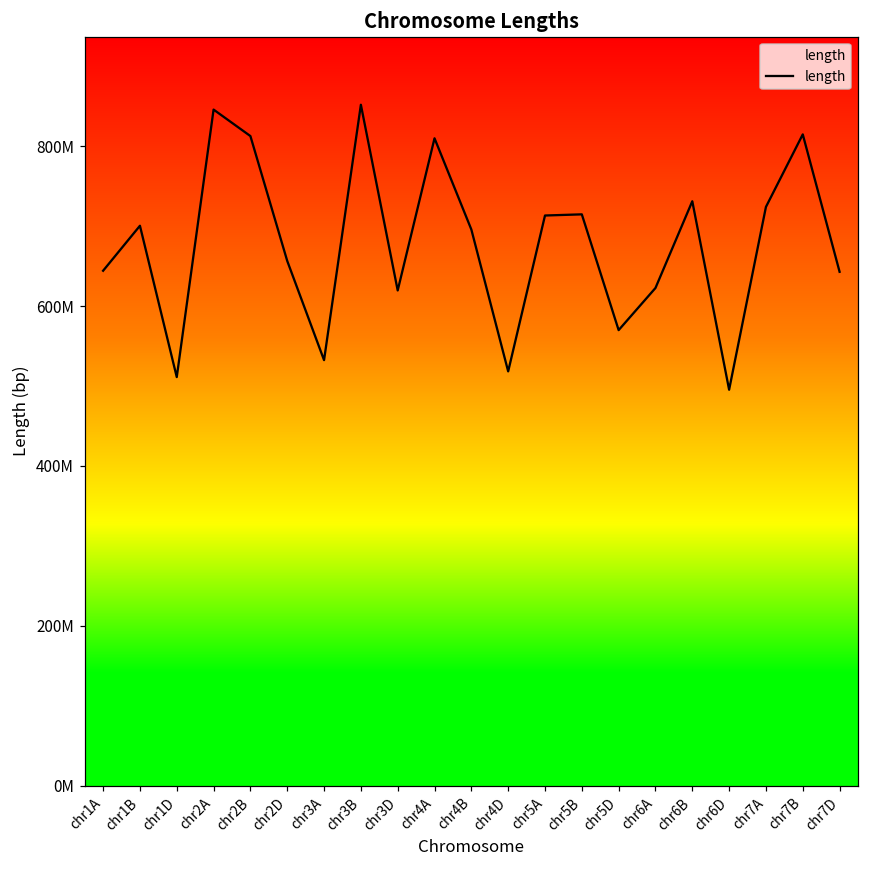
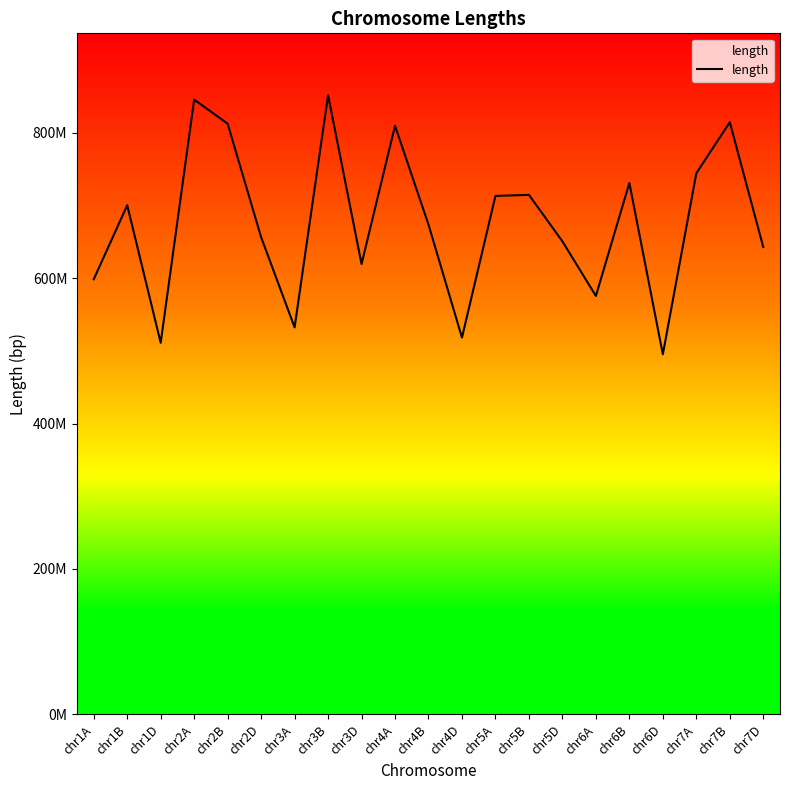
  {
-   "chr1A": 640000000,
+   "chr1A": 600000000,
    "chr1B": 700000000,
    "chr1D": 510000000,
    "chr2A": 850000000,
    "chr2B": 810000000,
    "chr2D": 660000000,
    "chr3A": 530000000,
    "chr3B": 850000000,
    "chr3D": 620000000,
    "chr4A": 810000000,
-   "chr4B": 700000000,
+   "chr4B": 670000000,
    "chr4D": 520000000,
    "chr5A": 710000000,
    "chr5B": 710000000,
-   "chr5D": 570000000,
-   "chr6A": 620000000,
+   "chr5D": 650000000,
+   "chr6A": 580000000,
    "chr6B": 730000000,
    "chr6D": 500000000,
-   "chr7A": 720000000,
+   "chr7A": 740000000,
    "chr7B": 810000000,
    "chr7D": 640000000
  }
